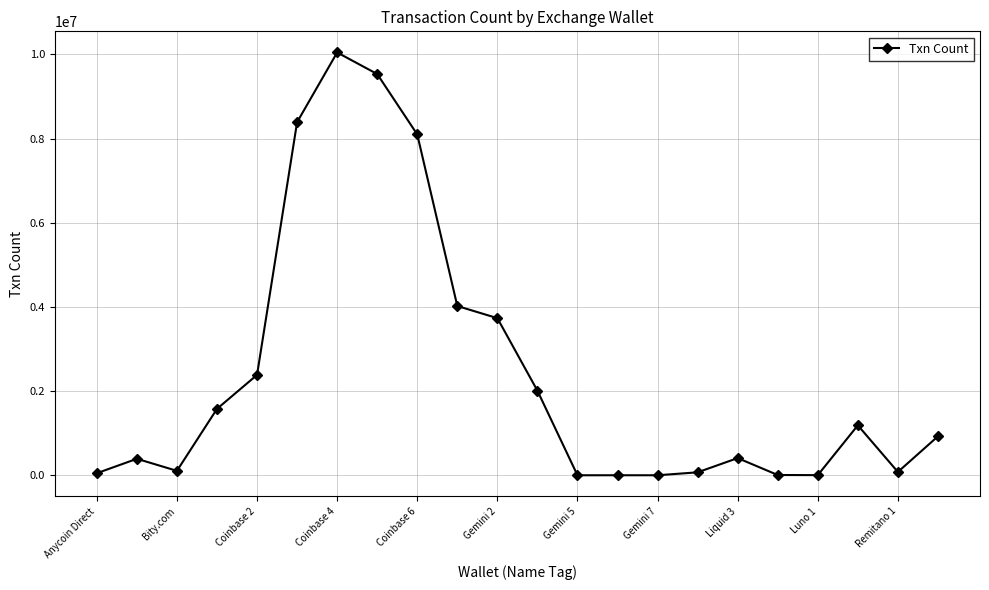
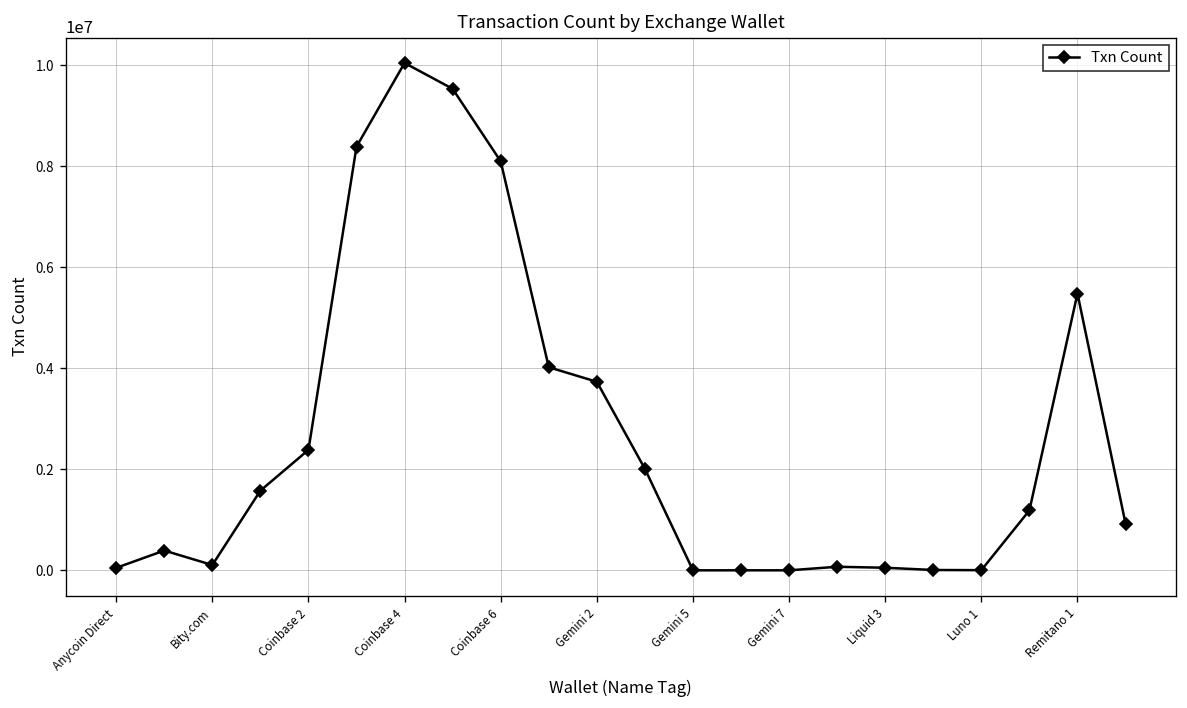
  {
    "Anycoin Direct": 0,
    "Bity.com": 100000,
    "Coinbase 2": 2400000,
    "Coinbase 4": 10000000,
    "Coinbase 6": 8100000,
    "Gemini 2": 3700000,
    "Gemini 5": 0,
    "Gemini 7": 0,
-   "Liquid 3": 400000,
+   "Liquid 3": 100000,
    "Luno 1": 0,
-   "Remitano 1": 100000
+   "Remitano 1": 5500000
  }
